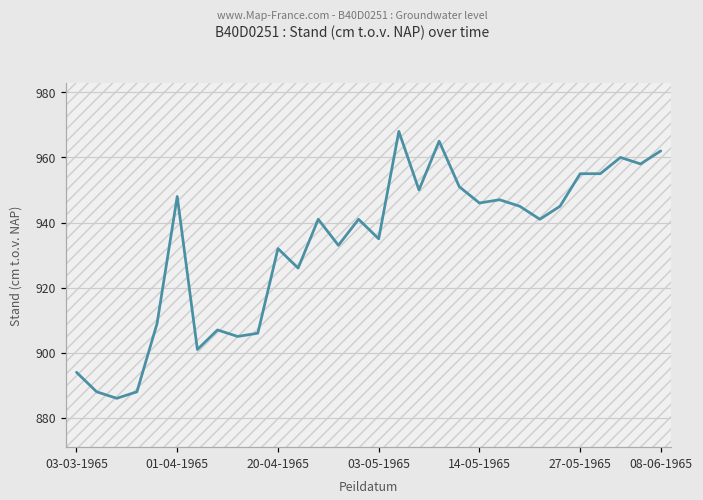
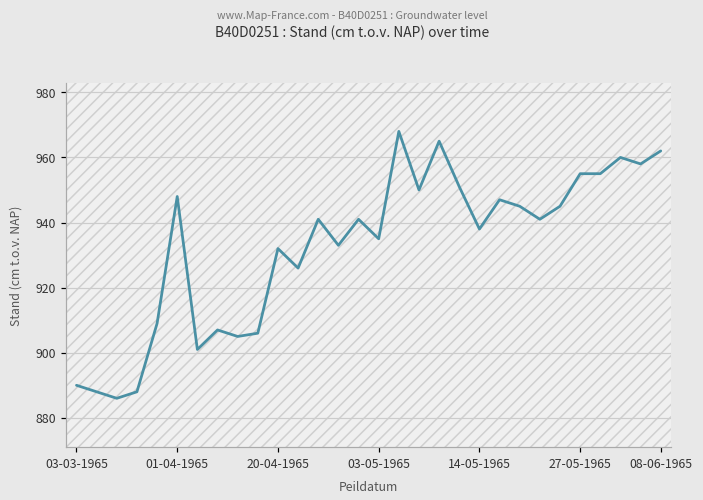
  {
-   "03-03-1965": 894,
+   "03-03-1965": 890,
    "01-04-1965": 948,
    "20-04-1965": 932,
    "03-05-1965": 935,
-   "14-05-1965": 946,
+   "14-05-1965": 938,
    "27-05-1965": 955,
    "08-06-1965": 962
  }
